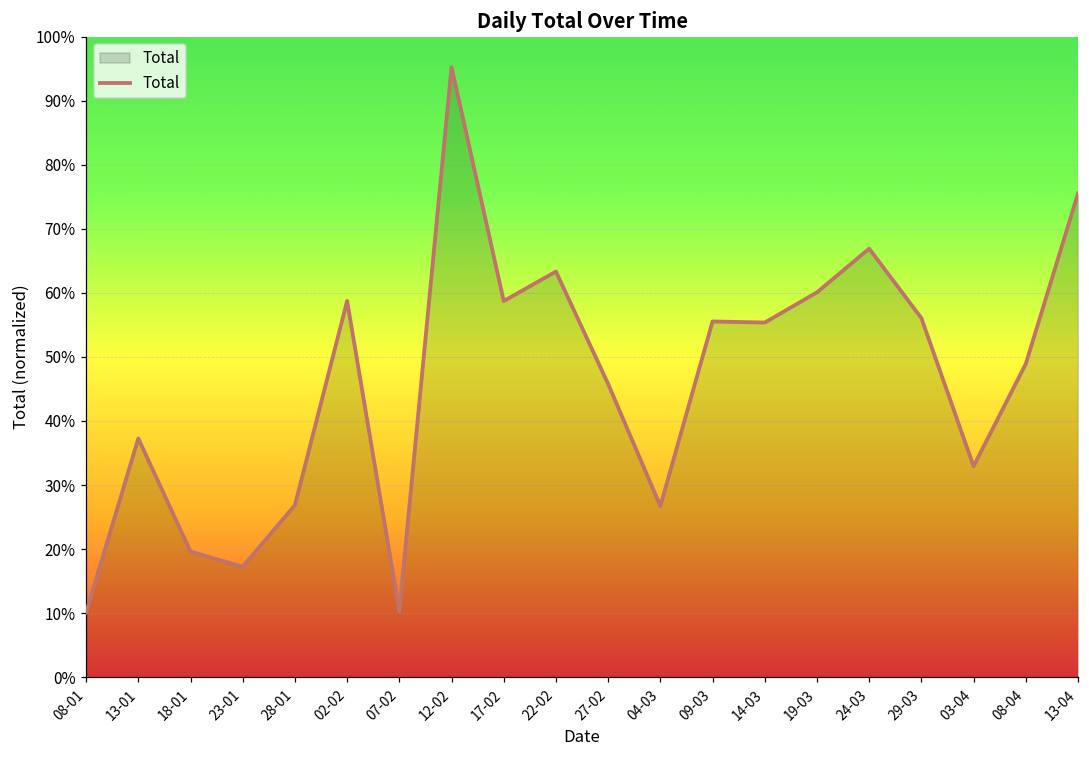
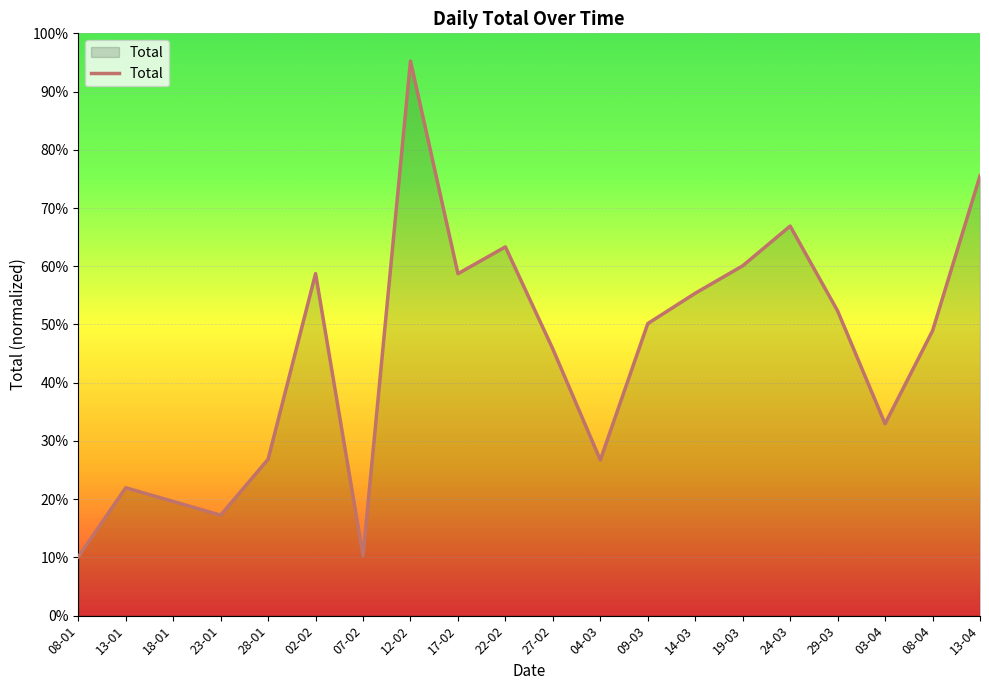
  {
    "08-01": "10%",
-   "13-01": "37%",
+   "13-01": "22%",
    "18-01": "20%",
    "23-01": "17%",
    "28-01": "27%",
    "02-02": "59%",
    "07-02": "10%",
    "12-02": "95%",
    "17-02": "59%",
    "22-02": "63%",
    "27-02": "46%",
    "04-03": "27%",
-   "09-03": "56%",
+   "09-03": "50%",
    "14-03": "55%",
    "19-03": "60%",
    "24-03": "67%",
-   "29-03": "56%",
+   "29-03": "52%",
    "03-04": "33%",
    "08-04": "49%",
    "13-04": "76%"
  }
